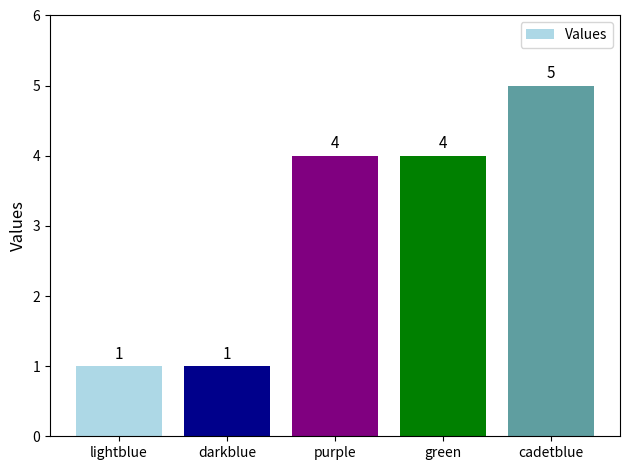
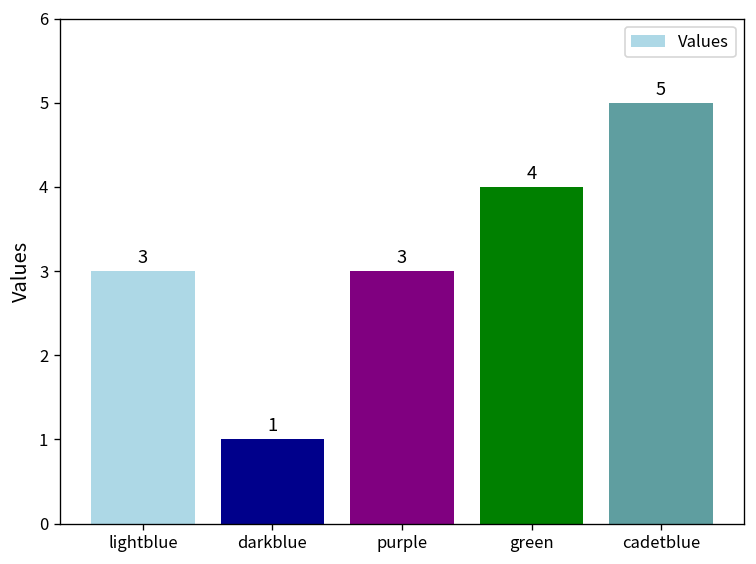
  {
-   "lightblue": 1,
+   "lightblue": 3,
    "darkblue": 1,
-   "purple": 4,
+   "purple": 3,
    "green": 4,
    "cadetblue": 5
  }
